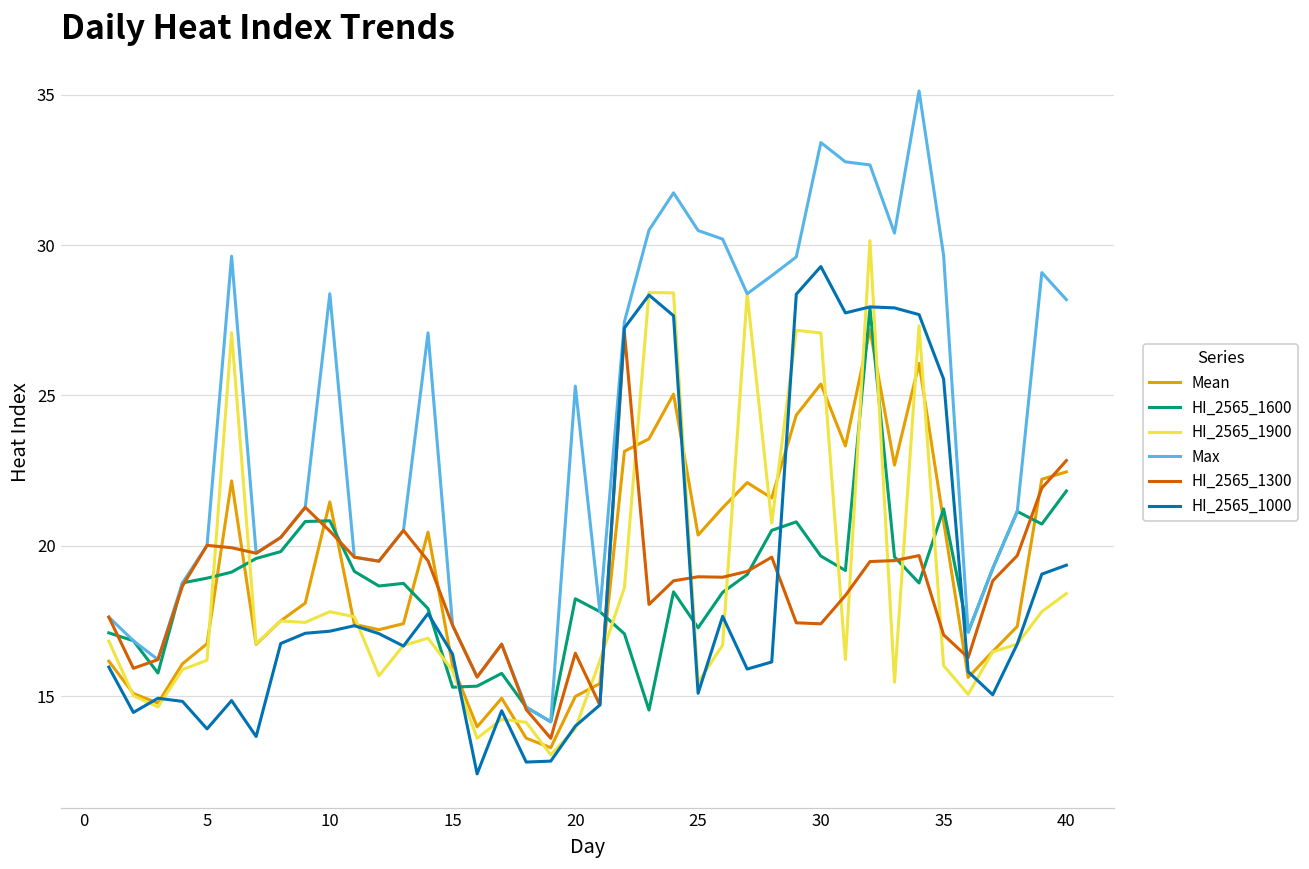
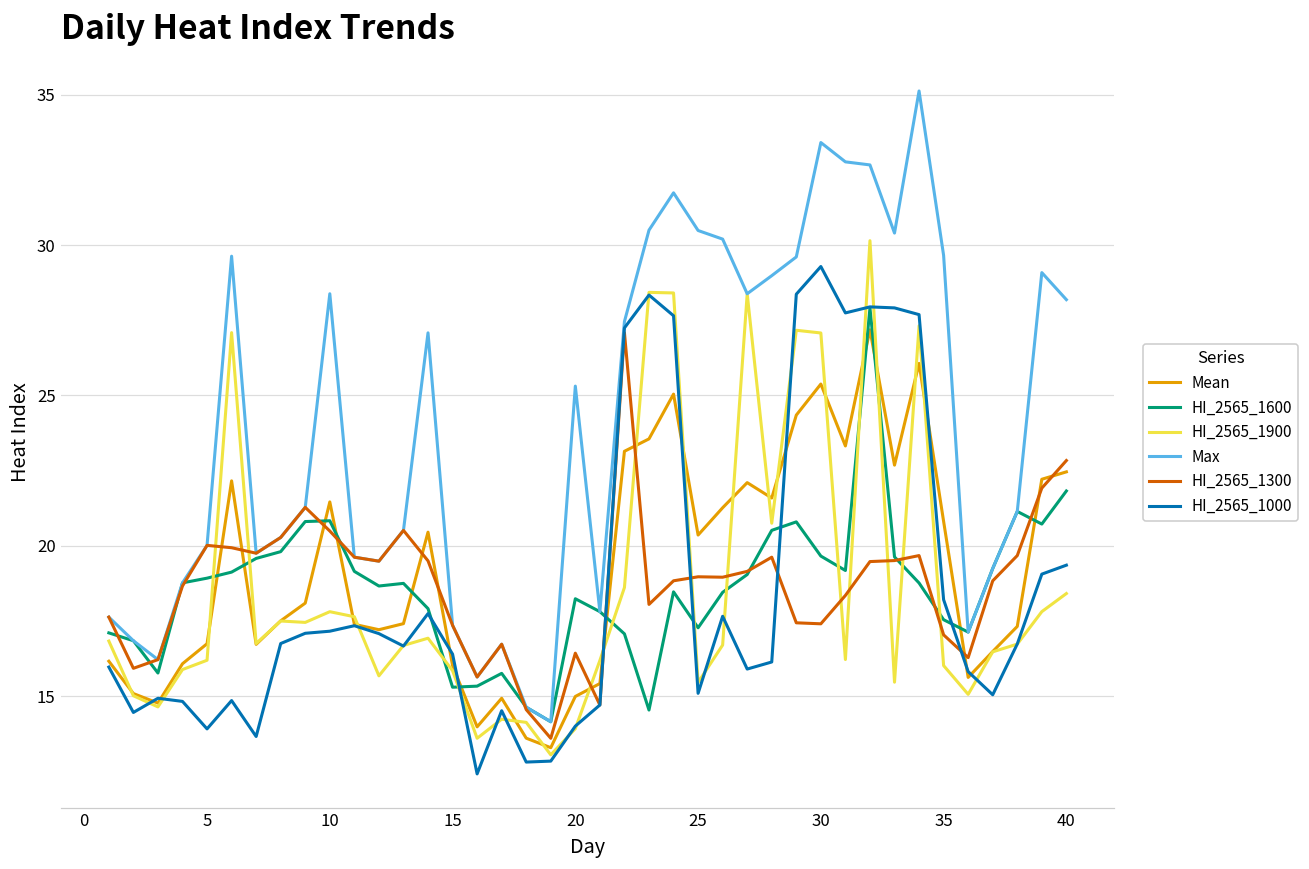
  {
    "Mean": {
      "5": 16.7,
      "10": 21.5,
      "15": 16.0,
      "20": 15.0,
      "25": 20.4,
      "30": 25.4,
      "35": 20.8,
      "40": 22.5
    },
    "HI_2565_1600": {
      "5": 18.9,
      "10": 20.8,
      "15": 15.3,
      "20": 18.2,
      "25": 17.3,
      "30": 19.7,
-     "35": 21.2,
+     "35": 17.5,
      "40": 21.8
    },
    "HI_2565_1900": {
      "5": 16.2,
      "10": 17.8,
      "15": 15.8,
      "25": 15.5,
      "30": 27.1,
      "35": 16.0,
      "40": 18.4
    },
    "Max": {
      "10": 28.4,
      "20": 25.3,
      "25": 30.5,
      "30": 33.4,
      "35": 29.7,
      "40": 28.2
    },
    "HI_2565_1300": {
      "10": 20.5,
      "20": 16.4,
      "25": 19.0,
      "30": 17.4,
      "35": 17.0,
      "40": 22.8
    },
    "HI_2565_1000": {
      "5": 13.9,
      "10": 17.2,
      "15": 16.4,
      "25": 15.1,
      "30": 29.3,
-     "35": 25.5,
+     "35": 18.2,
      "40": 19.4
    }
  }
